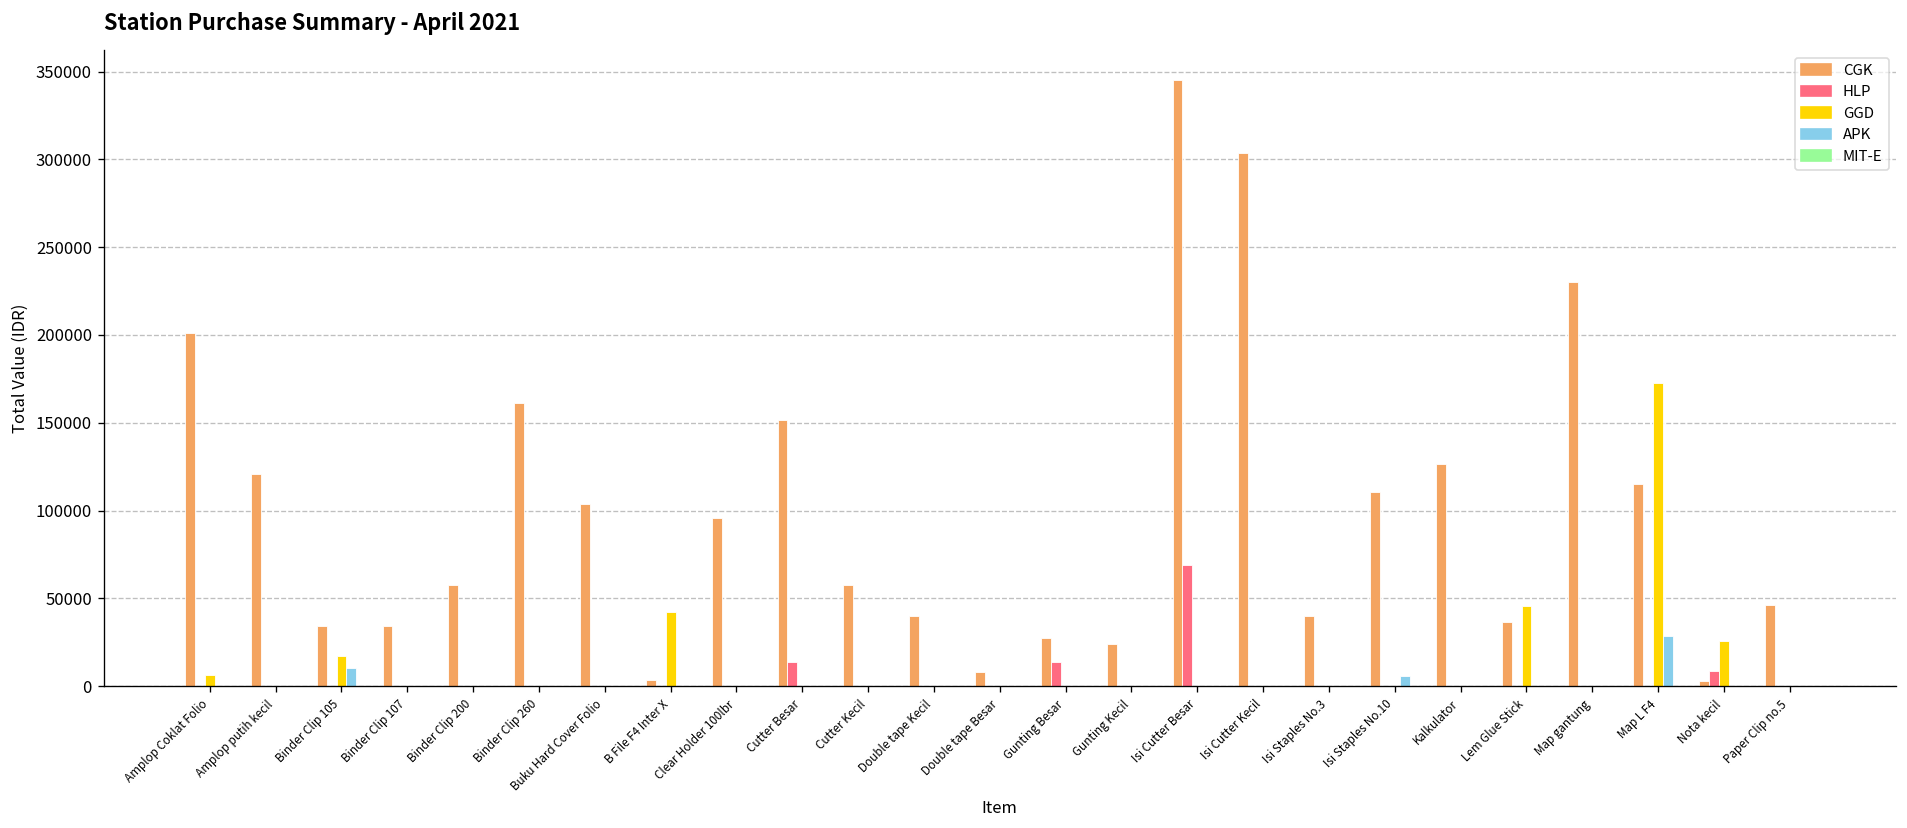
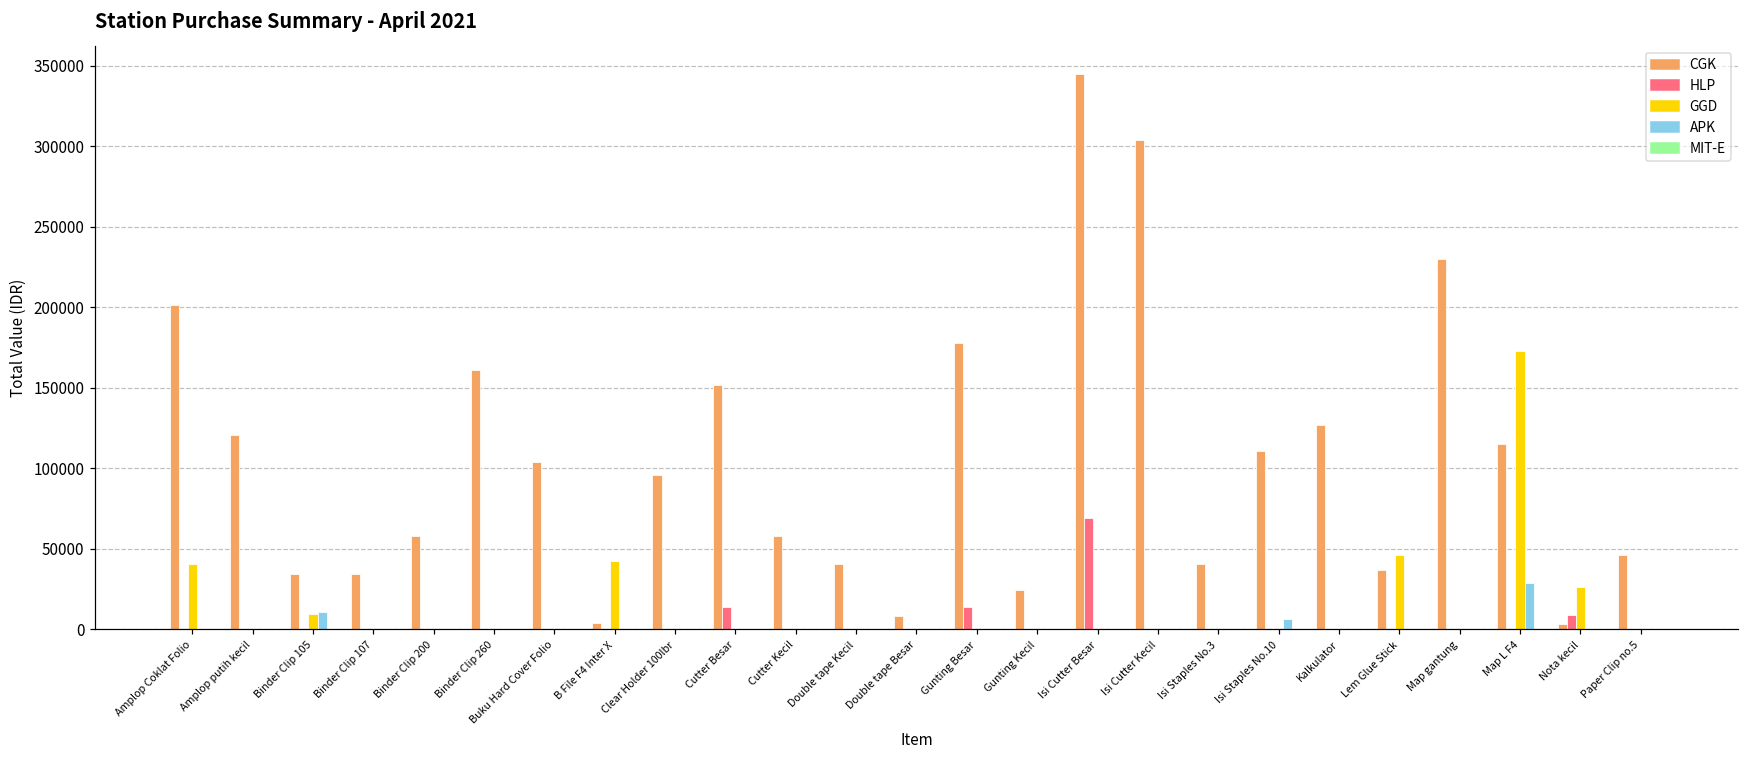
  {
    "CGK": {
      "Amplop Coklat Folio": 201000,
      "Amplop putih kecil": 121000,
      "Binder Clip 105": 35000,
      "Binder Clip 107": 35000,
      "Binder Clip 200": 58000,
      "Binder Clip 260": 161000,
      "Buku Hard Cover Folio": 104000,
      "B File F4 Inter X": 4000,
      "Clear Holder 100lbr": 96000,
      "Cutter Besar": 152000,
      "Cutter Kecil": 58000,
      "Double tape Kecil": 40000,
      "Double tape Besar": 8000,
-     "Gunting Besar": 28000,
+     "Gunting Besar": 178000,
      "Gunting Kecil": 24000,
      "Isi Cutter Besar": 345000,
      "Isi Cutter Kecil": 304000,
      "Isi Staples No.3": 40000,
      "Isi Staples No.10": 111000,
      "Kalkulator": 127000,
      "Lem Glue Stick": 37000,
      "Map gantung": 230000,
      "Map L F4": 115000,
      "Nota kecil": 3000,
      "Paper Clip no.5": 46000
    },
    "HLP": {
      "Amplop Coklat Folio": 0,
      "Amplop putih kecil": 0,
      "Binder Clip 105": 0,
      "Binder Clip 107": 0,
      "Binder Clip 200": 0,
      "Binder Clip 260": 0,
      "Buku Hard Cover Folio": 0,
      "B File F4 Inter X": 0,
      "Clear Holder 100lbr": 0,
      "Cutter Besar": 14000,
      "Cutter Kecil": 0,
      "Double tape Kecil": 0,
      "Double tape Besar": 0,
      "Gunting Besar": 14000,
      "Gunting Kecil": 0,
      "Isi Cutter Besar": 69000,
      "Isi Cutter Kecil": 0,
      "Isi Staples No.3": 0,
      "Isi Staples No.10": 0,
      "Kalkulator": 0,
      "Lem Glue Stick": 0,
      "Map gantung": 0,
      "Map L F4": 0,
      "Nota kecil": 9000,
      "Paper Clip no.5": 0
    },
    "GGD": {
-     "Amplop Coklat Folio": 6000,
+     "Amplop Coklat Folio": 40000,
      "Amplop putih kecil": 0,
-     "Binder Clip 105": 17000,
+     "Binder Clip 105": 9000,
      "Binder Clip 107": 0,
      "Binder Clip 200": 0,
      "Binder Clip 260": 0,
      "Buku Hard Cover Folio": 0,
      "B File F4 Inter X": 42000,
      "Clear Holder 100lbr": 0,
      "Cutter Besar": 0,
      "Cutter Kecil": 0,
      "Double tape Kecil": 0,
      "Double tape Besar": 0,
      "Gunting Besar": 0,
      "Gunting Kecil": 0,
      "Isi Cutter Besar": 0,
      "Isi Cutter Kecil": 0,
      "Isi Staples No.3": 0,
      "Isi Staples No.10": 0,
      "Kalkulator": 0,
      "Lem Glue Stick": 46000,
      "Map gantung": 0,
      "Map L F4": 173000,
      "Nota kecil": 26000,
      "Paper Clip no.5": 0
    },
    "APK": {
      "Amplop Coklat Folio": 0,
      "Amplop putih kecil": 0,
      "Binder Clip 105": 10000,
      "Binder Clip 107": 0,
      "Binder Clip 200": 0,
      "Binder Clip 260": 0,
      "Buku Hard Cover Folio": 0,
      "B File F4 Inter X": 0,
      "Clear Holder 100lbr": 0,
      "Cutter Besar": 0,
      "Cutter Kecil": 0,
      "Double tape Kecil": 0,
      "Double tape Besar": 0,
      "Gunting Besar": 0,
      "Gunting Kecil": 0,
      "Isi Cutter Besar": 0,
      "Isi Cutter Kecil": 0,
      "Isi Staples No.3": 0,
      "Isi Staples No.10": 6000,
      "Kalkulator": 0,
      "Lem Glue Stick": 0,
      "Map gantung": 0,
      "Map L F4": 29000,
      "Nota kecil": 0,
      "Paper Clip no.5": 0
    },
    "MIT-E": {
      "Amplop Coklat Folio": 0,
      "Amplop putih kecil": 0,
      "Binder Clip 105": 0,
      "Binder Clip 107": 0,
      "Binder Clip 200": 0,
      "Binder Clip 260": 0,
      "Buku Hard Cover Folio": 0,
      "B File F4 Inter X": 0,
      "Clear Holder 100lbr": 0,
      "Cutter Besar": 0,
      "Cutter Kecil": 0,
      "Double tape Kecil": 0,
      "Double tape Besar": 0,
      "Gunting Besar": 0,
      "Gunting Kecil": 0,
      "Isi Cutter Besar": 0,
      "Isi Cutter Kecil": 0,
      "Isi Staples No.3": 0,
      "Isi Staples No.10": 0,
      "Kalkulator": 0,
      "Lem Glue Stick": 0,
      "Map gantung": 0,
      "Map L F4": 0,
      "Nota kecil": 0,
      "Paper Clip no.5": 0
    }
  }
